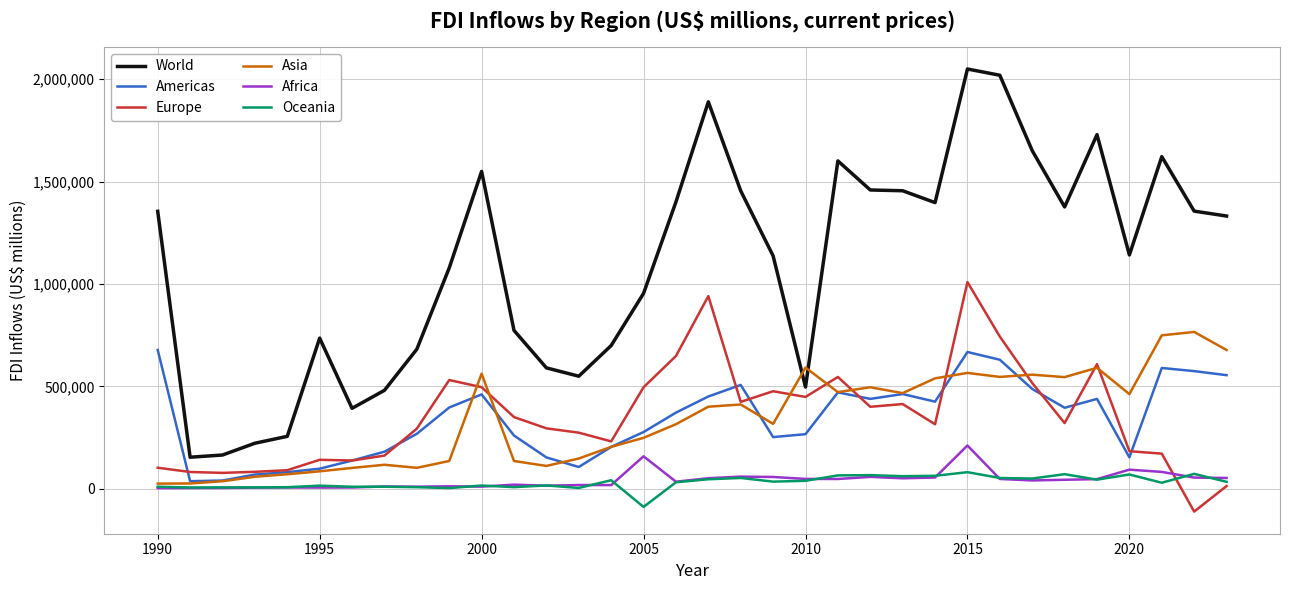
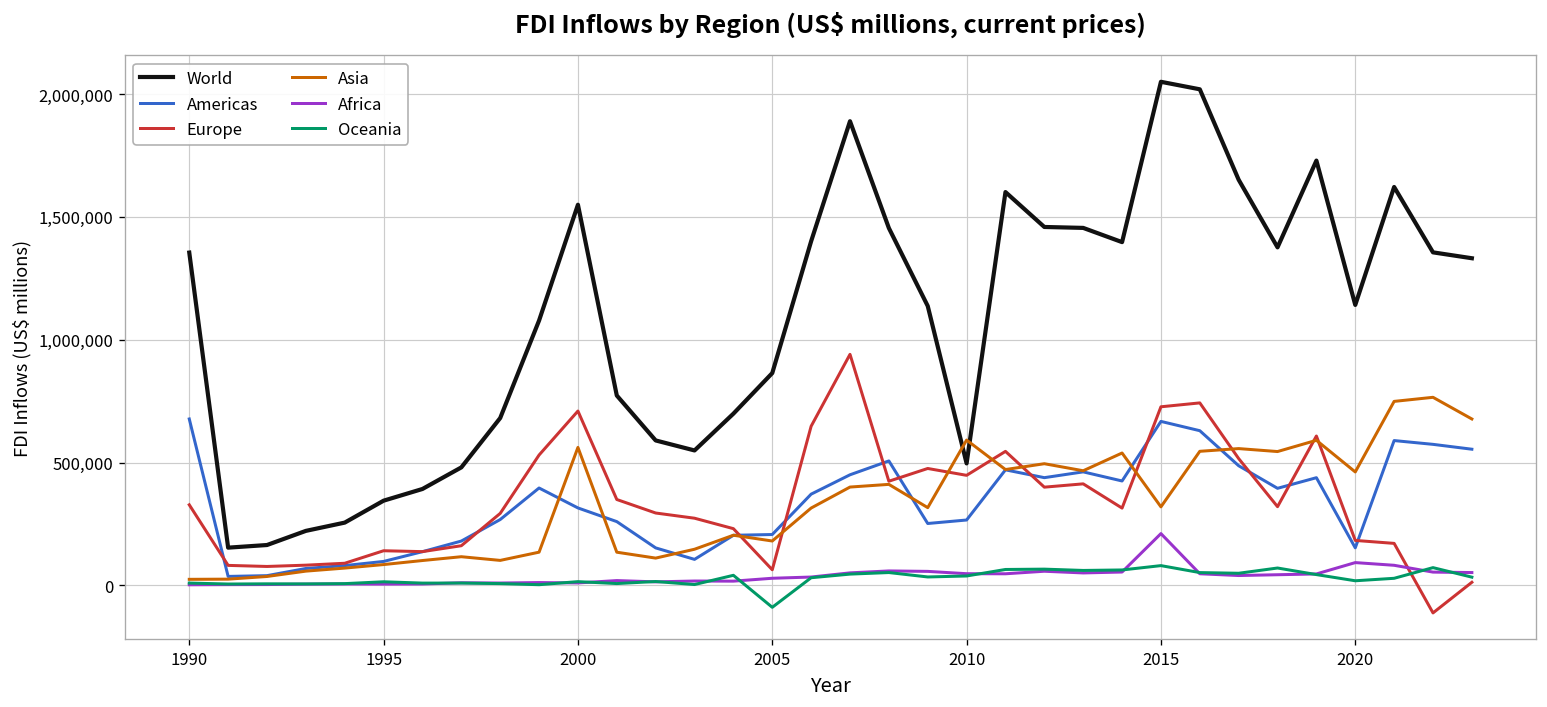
  {
    "World": {
      "1990": "1,350,000",
-     "1995": "740,000",
+     "1995": "350,000",
      "2000": "1,550,000",
-     "2005": "950,000",
+     "2005": "860,000",
      "2010": "500,000",
      "2015": "2,050,000",
      "2020": "1,140,000"
    },
    "Americas": {
      "1990": "680,000",
      "1995": "100,000",
-     "2000": "460,000",
-     "2005": "280,000",
+     "2000": "320,000",
+     "2005": "210,000",
      "2010": "270,000",
      "2015": "670,000",
      "2020": "150,000"
    },
    "Europe": {
-     "1990": "100,000",
+     "1990": "330,000",
      "1995": "140,000",
-     "2000": "500,000",
-     "2005": "500,000",
+     "2000": "710,000",
+     "2005": "60,000",
      "2010": "450,000",
-     "2015": "1,010,000",
+     "2015": "730,000",
      "2020": "180,000"
    },
    "Asia": {
      "1990": "30,000",
      "1995": "90,000",
      "2000": "560,000",
-     "2005": "250,000",
+     "2005": "180,000",
      "2010": "590,000",
-     "2015": "570,000",
+     "2015": "320,000",
      "2020": "460,000"
    },
    "Africa": {
-     "2005": "160,000",
+     "2005": "30,000",
      "2015": "210,000",
      "2020": "90,000"
    },
    "Oceania": {
      "2005": "-90,000",
      "2015": "80,000",
-     "2020": "70,000"
+     "2020": "20,000"
    }
  }
